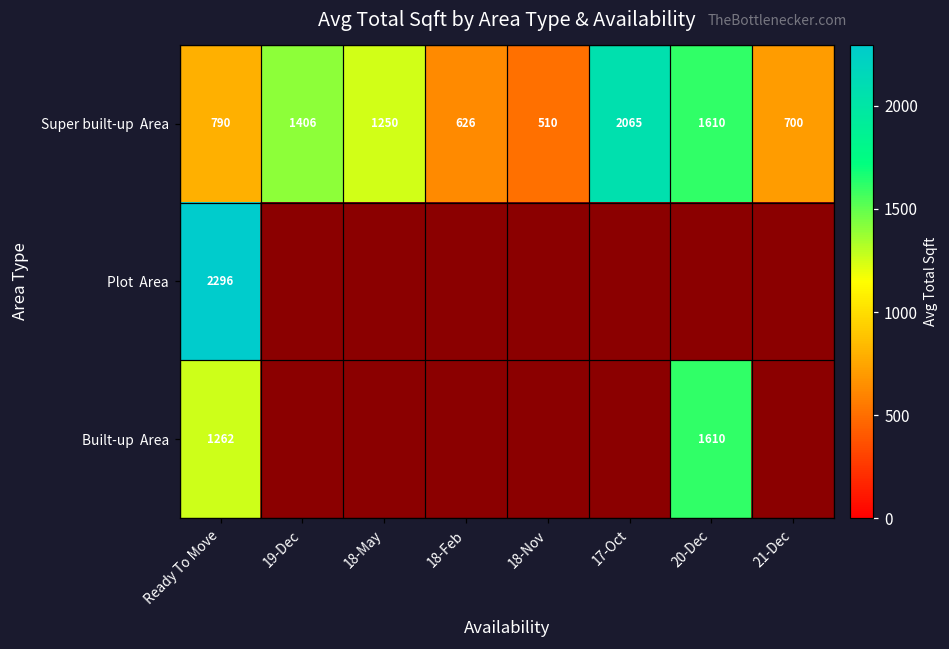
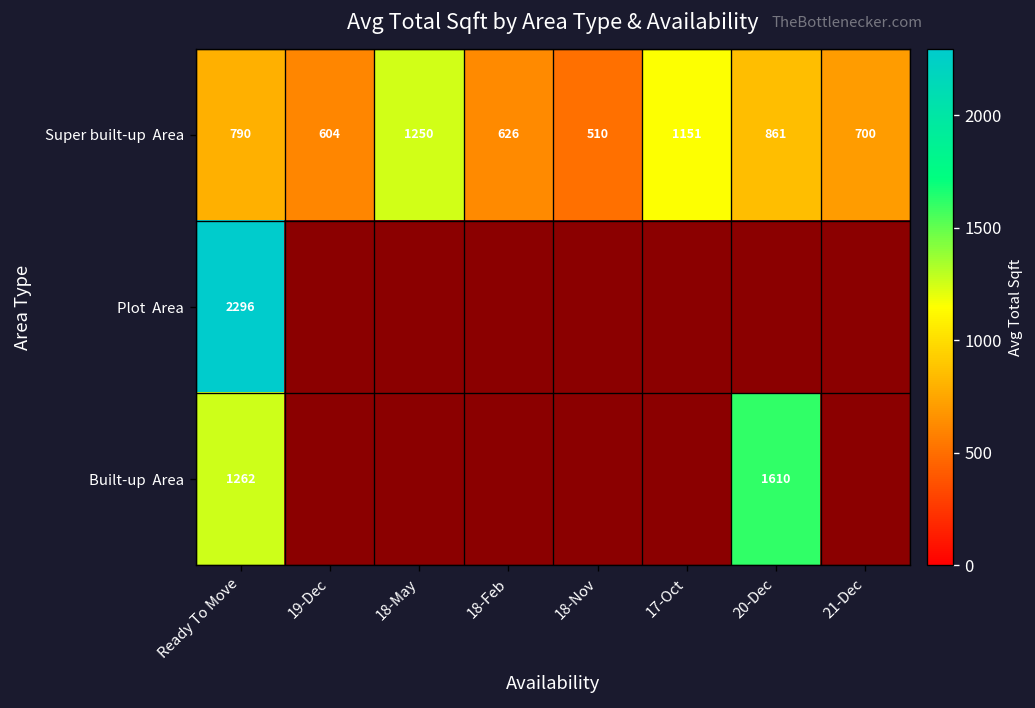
  {
    "Super built-up Area": {
      "Ready To Move": 790,
-     "19-Dec": 1406,
+     "19-Dec": 604,
      "18-May": 1250,
      "18-Feb": 626,
      "18-Nov": 510,
-     "17-Oct": 2065,
-     "20-Dec": 1610,
+     "17-Oct": 1151,
+     "20-Dec": 861,
      "21-Dec": 700
    },
    "Plot Area": {
      "Ready To Move": 2296
    },
    "Built-up Area": {
      "Ready To Move": 1262,
      "20-Dec": 1610
    }
  }
